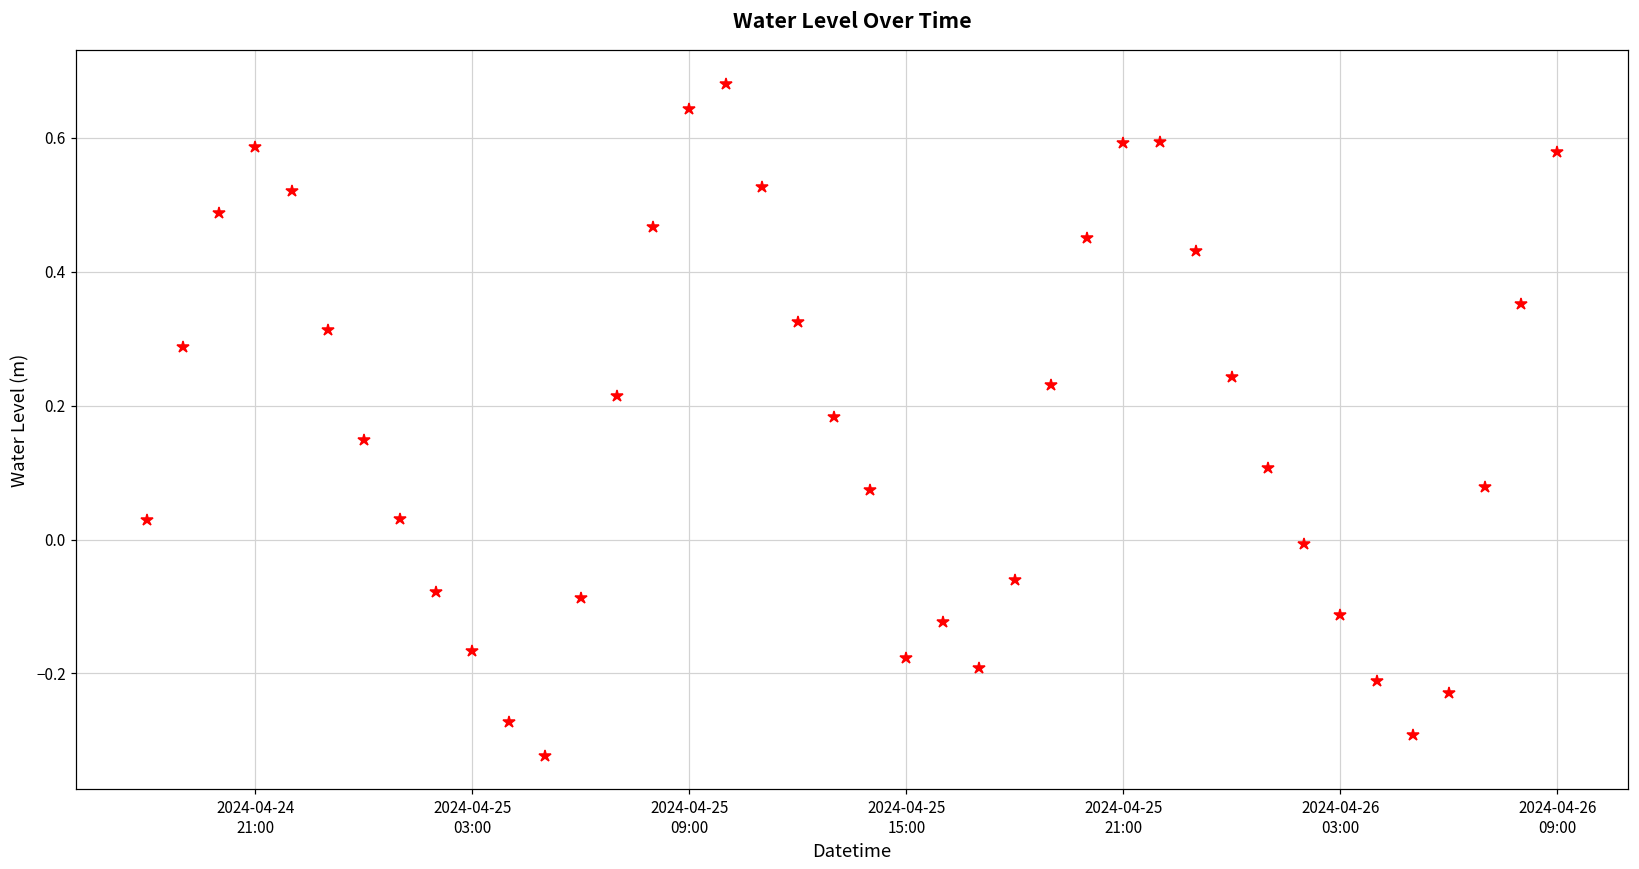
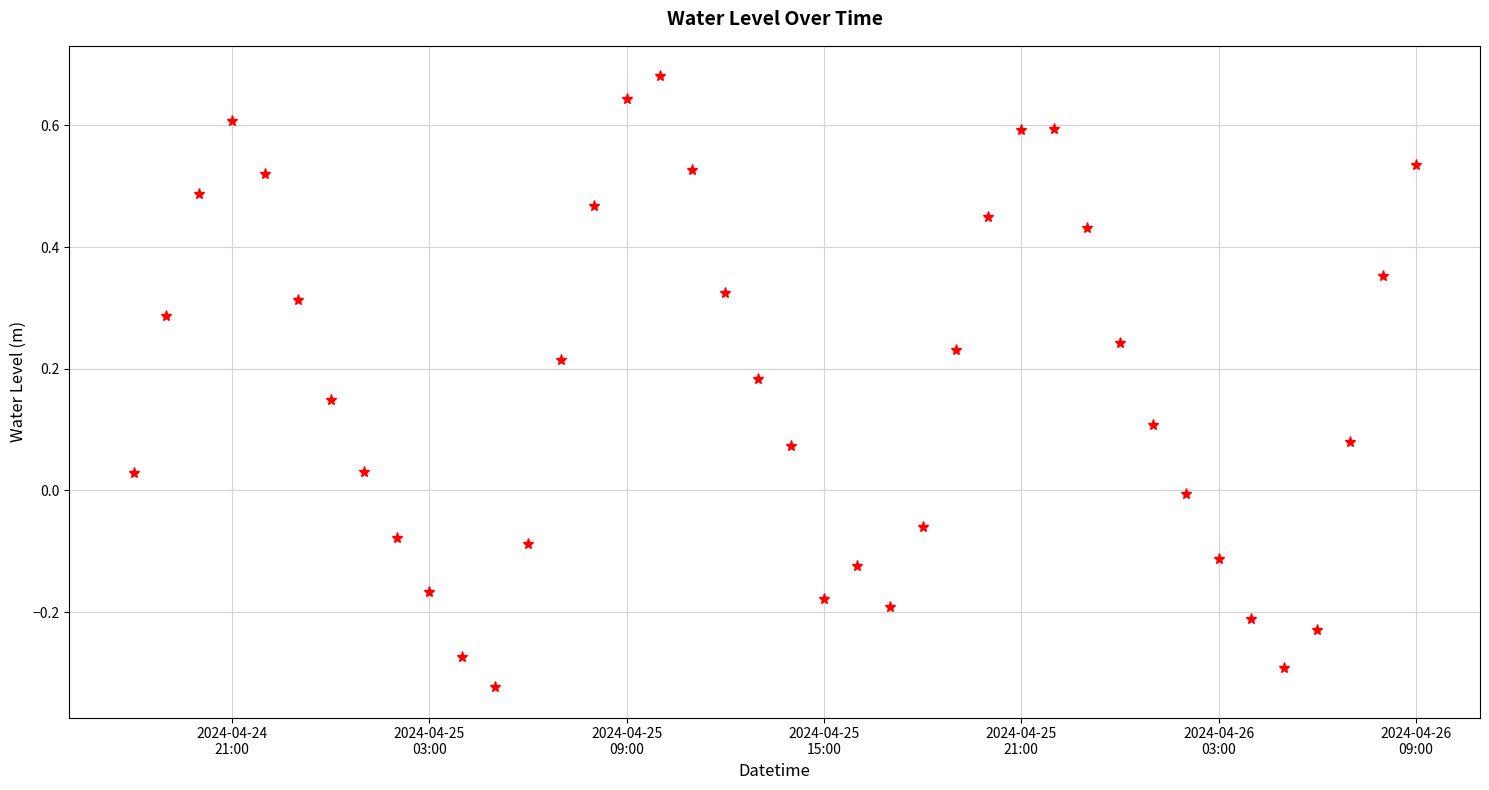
  {
-   "2024-04-24 21:00": 0.59,
+   "2024-04-24 21:00": 0.61,
    "2024-04-25 03:00": -0.17,
    "2024-04-25 09:00": 0.64,
    "2024-04-25 15:00": -0.18,
    "2024-04-25 21:00": 0.59,
    "2024-04-26 03:00": -0.11,
-   "2024-04-26 09:00": 0.58
+   "2024-04-26 09:00": 0.54
  }
